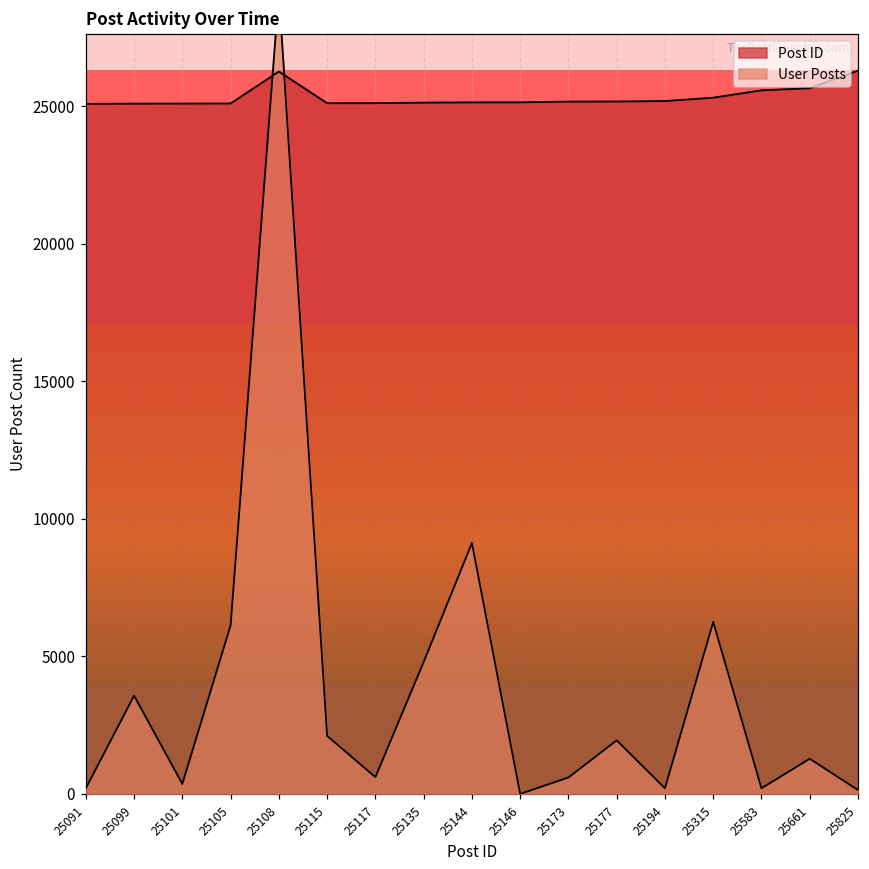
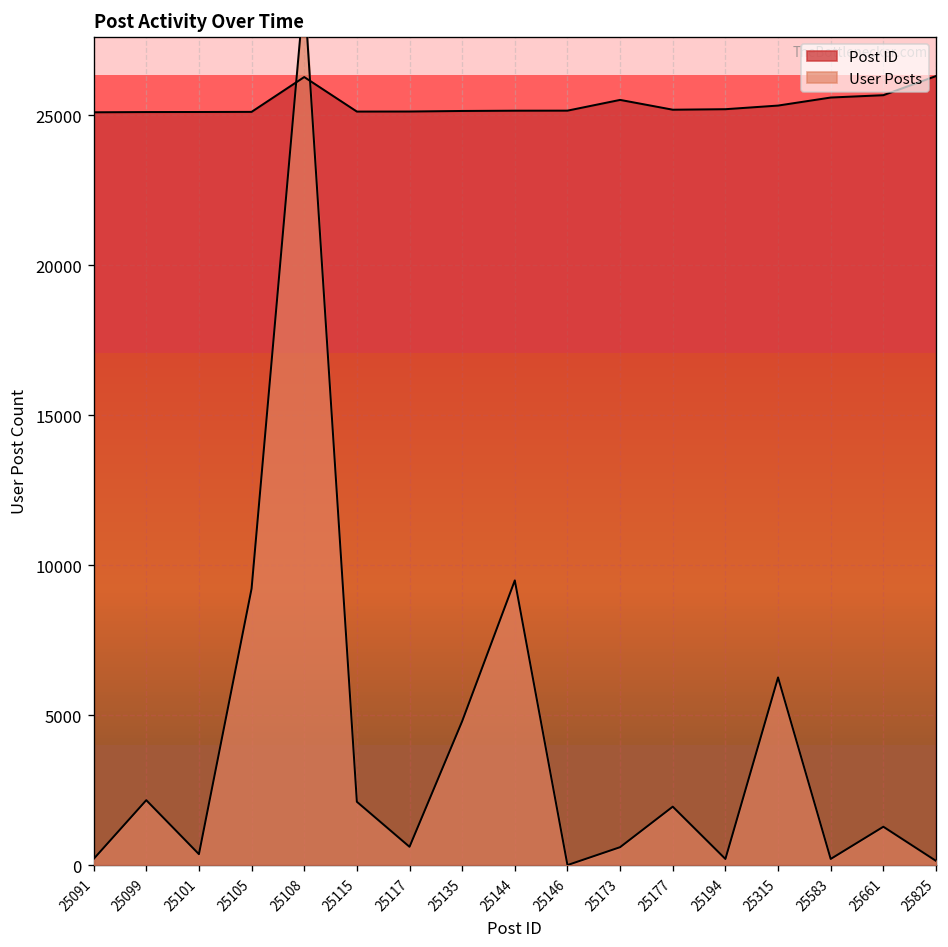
  {
    "Post ID": {
      "25091": 25100,
      "25099": 25100,
      "25101": 25100,
      "25105": 25100,
      "25108": 26300,
      "25115": 25100,
      "25117": 25100,
      "25135": 25100,
      "25144": 25100,
      "25146": 25100,
-     "25173": 25200,
+     "25173": 25500,
      "25177": 25200,
      "25194": 25200,
      "25315": 25300,
      "25583": 25600,
      "25661": 25700,
      "25825": 26300
    },
    "User Posts": {
      "25091": 200,
-     "25099": 3600,
+     "25099": 2200,
      "25101": 400,
-     "25105": 6100,
+     "25105": 9200,
      "25115": 2100,
      "25117": 600,
      "25135": 4800,
-     "25144": 9100,
+     "25144": 9500,
      "25146": 0,
      "25173": 600,
      "25177": 1900,
      "25194": 200,
      "25315": 6300,
      "25583": 200,
      "25661": 1300,
      "25825": 100
    }
  }
